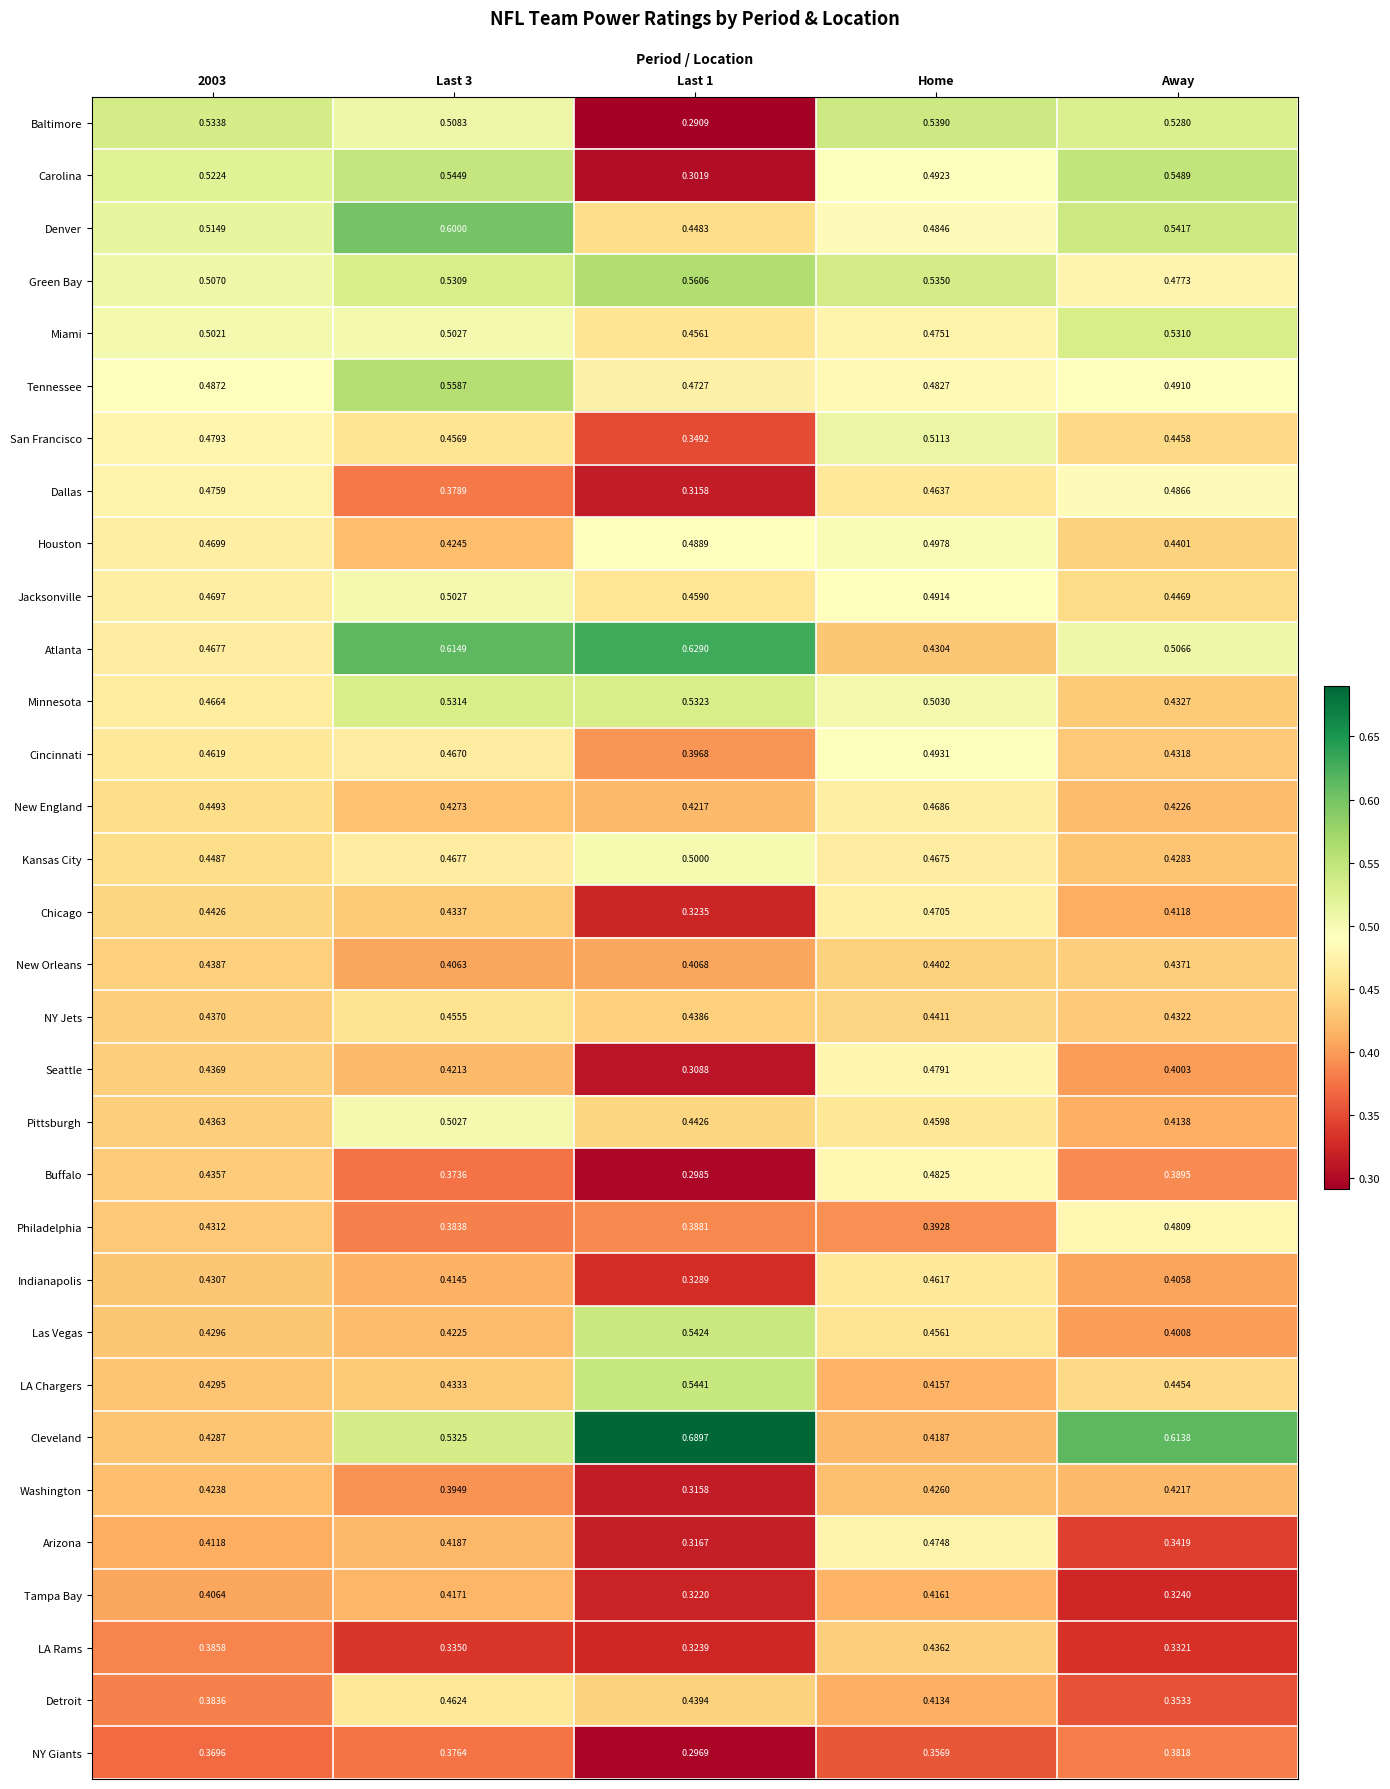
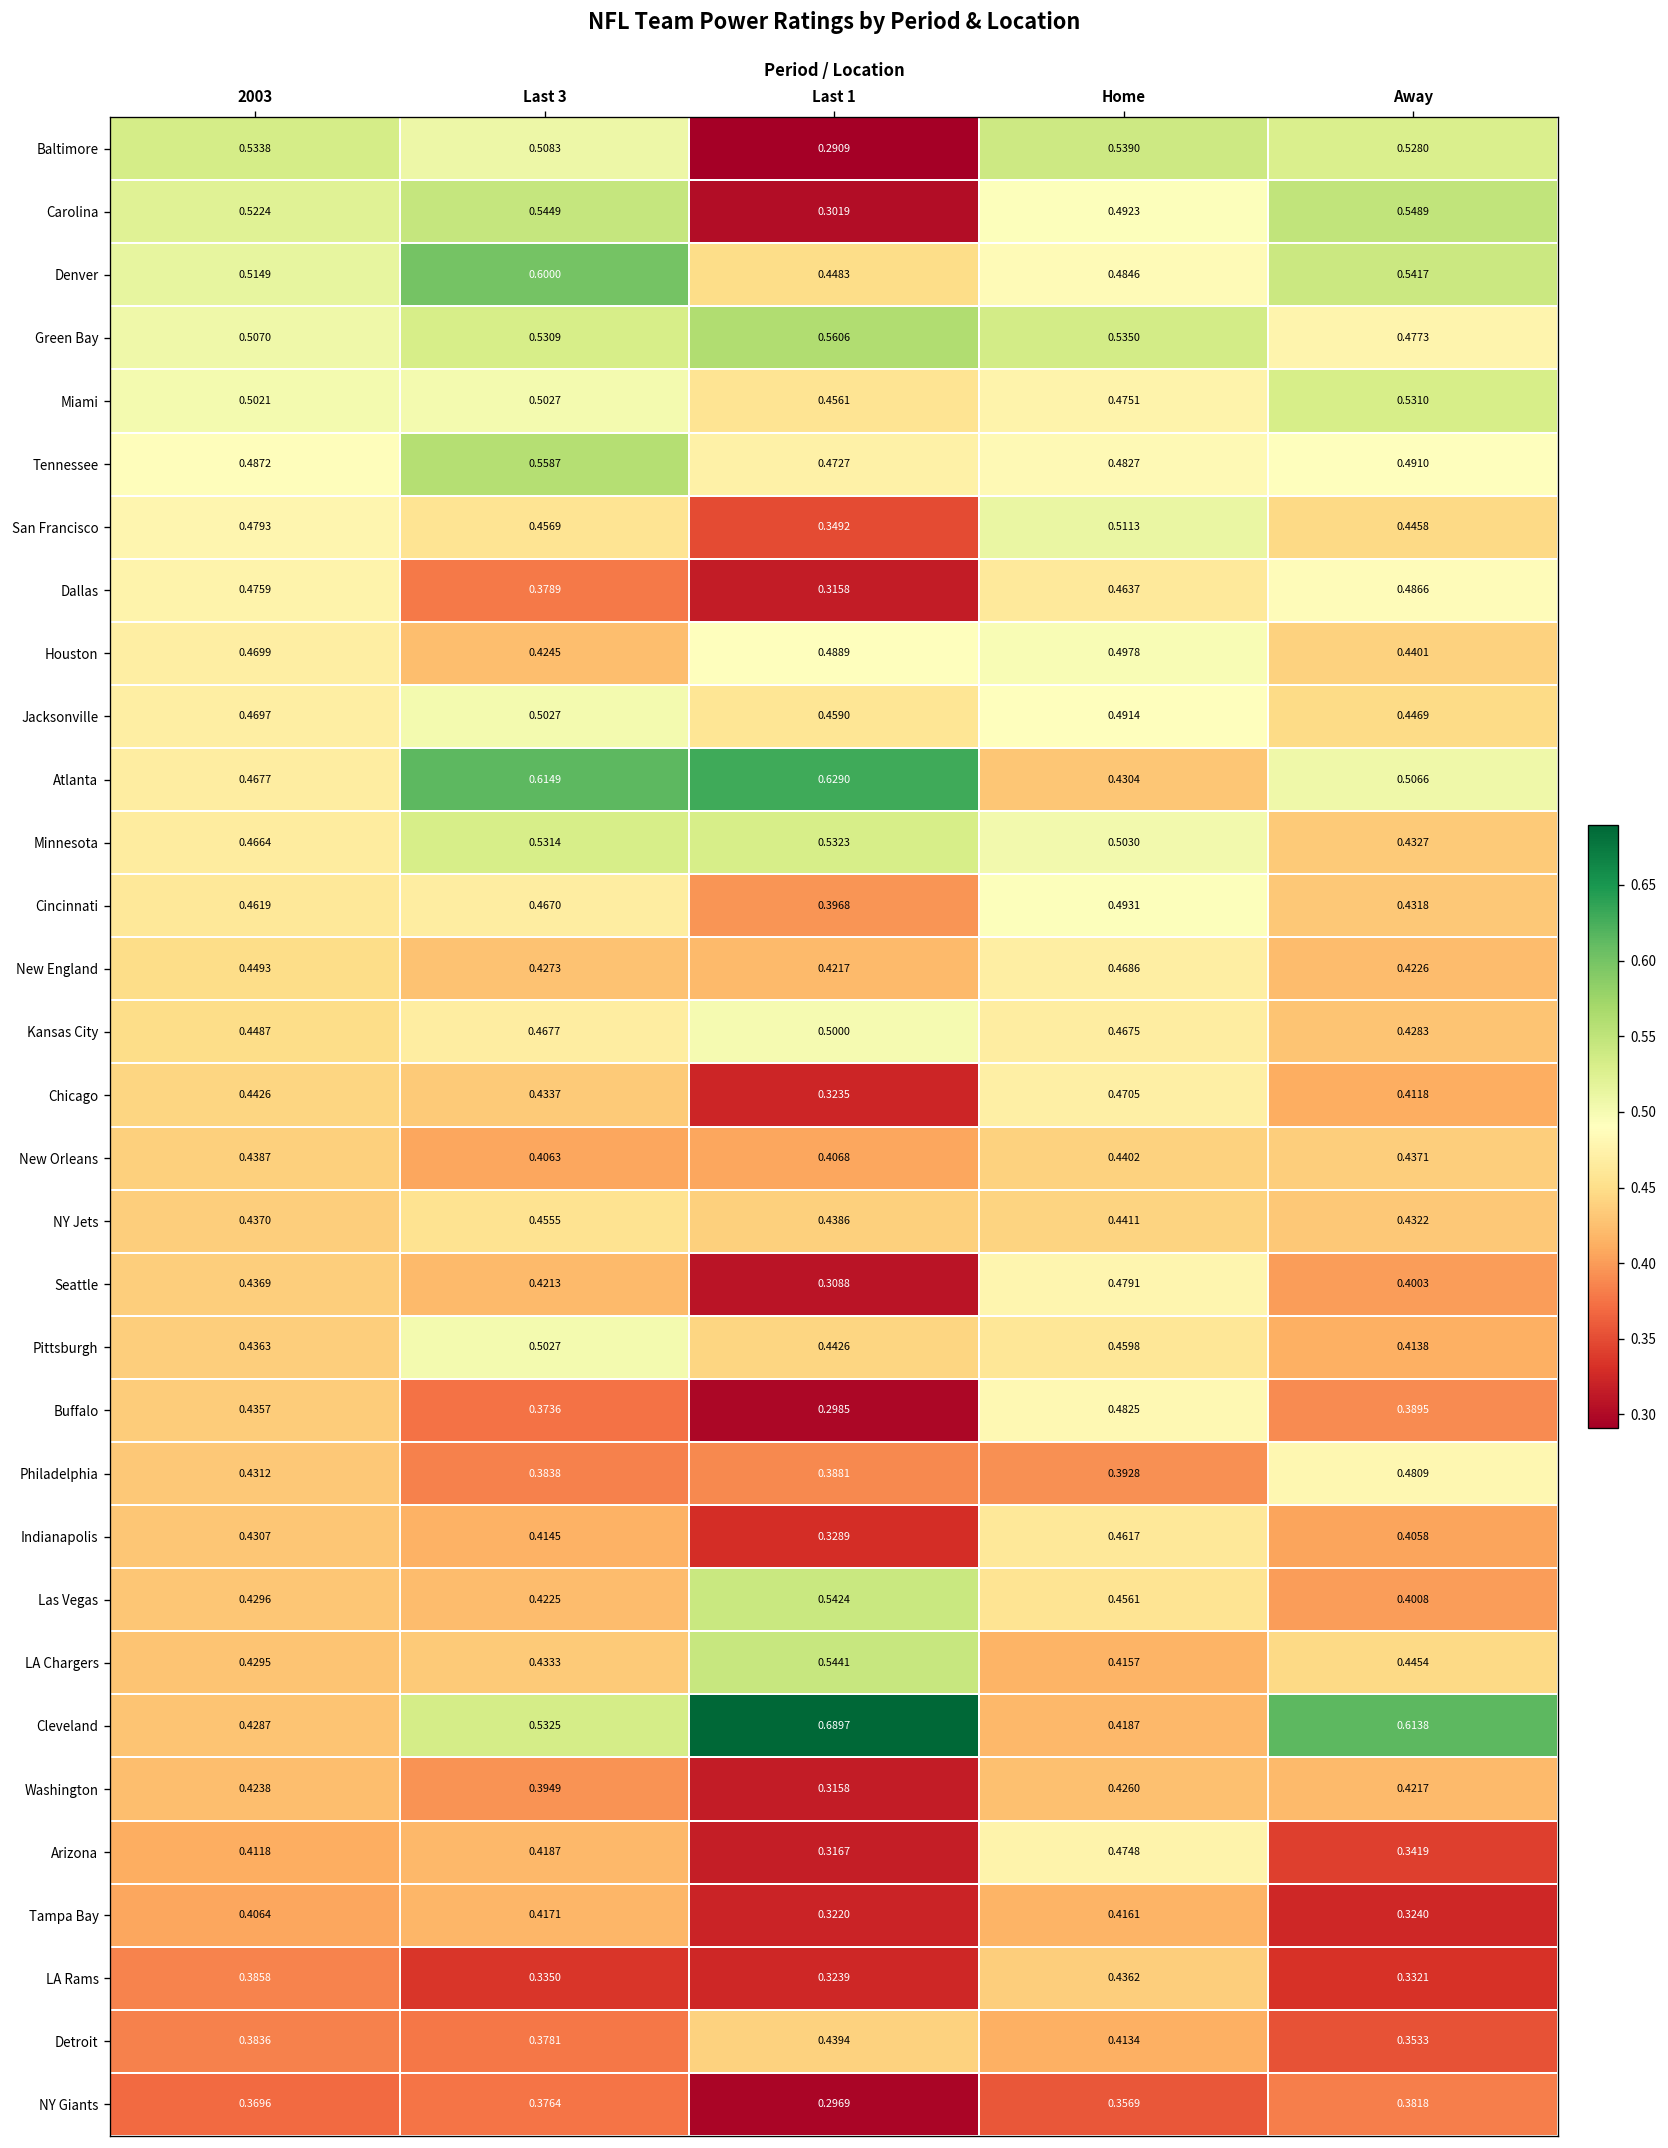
  {
    "Baltimore": {
      "2003": 0.5338,
      "Last 3": 0.5083,
      "Last 1": 0.2909,
      "Home": 0.5390,
      "Away": 0.5280
    },
    "Carolina": {
      "2003": 0.5224,
      "Last 3": 0.5449,
      "Last 1": 0.3019,
      "Home": 0.4923,
      "Away": 0.5489
    },
    "Denver": {
      "2003": 0.5149,
      "Last 3": 0.6000,
      "Last 1": 0.4483,
      "Home": 0.4846,
      "Away": 0.5417
    },
    "Green Bay": {
      "2003": 0.5070,
      "Last 3": 0.5309,
      "Last 1": 0.5606,
      "Home": 0.5350,
      "Away": 0.4773
    },
    "Miami": {
      "2003": 0.5021,
      "Last 3": 0.5027,
      "Last 1": 0.4561,
      "Home": 0.4751,
      "Away": 0.5310
    },
    "Tennessee": {
      "2003": 0.4872,
      "Last 3": 0.5587,
      "Last 1": 0.4727,
      "Home": 0.4827,
      "Away": 0.4910
    },
    "San Francisco": {
      "2003": 0.4793,
      "Last 3": 0.4569,
      "Last 1": 0.3492,
      "Home": 0.5113,
      "Away": 0.4458
    },
    "Dallas": {
      "2003": 0.4759,
      "Last 3": 0.3789,
      "Last 1": 0.3158,
      "Home": 0.4637,
      "Away": 0.4866
    },
    "Houston": {
      "2003": 0.4699,
      "Last 3": 0.4245,
      "Last 1": 0.4889,
      "Home": 0.4978,
      "Away": 0.4401
    },
    "Jacksonville": {
      "2003": 0.4697,
      "Last 3": 0.5027,
      "Last 1": 0.4590,
      "Home": 0.4914,
      "Away": 0.4469
    },
    "Atlanta": {
      "2003": 0.4677,
      "Last 3": 0.6149,
      "Last 1": 0.6290,
      "Home": 0.4304,
      "Away": 0.5066
    },
    "Minnesota": {
      "2003": 0.4664,
      "Last 3": 0.5314,
      "Last 1": 0.5323,
      "Home": 0.5030,
      "Away": 0.4327
    },
    "Cincinnati": {
      "2003": 0.4619,
      "Last 3": 0.4670,
      "Last 1": 0.3968,
      "Home": 0.4931,
      "Away": 0.4318
    },
    "New England": {
      "2003": 0.4493,
      "Last 3": 0.4273,
      "Last 1": 0.4217,
      "Home": 0.4686,
      "Away": 0.4226
    },
    "Kansas City": {
      "2003": 0.4487,
      "Last 3": 0.4677,
      "Last 1": 0.5000,
      "Home": 0.4675,
      "Away": 0.4283
    },
    "Chicago": {
      "2003": 0.4426,
      "Last 3": 0.4337,
      "Last 1": 0.3235,
      "Home": 0.4705,
      "Away": 0.4118
    },
    "New Orleans": {
      "2003": 0.4387,
      "Last 3": 0.4063,
      "Last 1": 0.4068,
      "Home": 0.4402,
      "Away": 0.4371
    },
    "NY Jets": {
      "2003": 0.4370,
      "Last 3": 0.4555,
      "Last 1": 0.4386,
      "Home": 0.4411,
      "Away": 0.4322
    },
    "Seattle": {
      "2003": 0.4369,
      "Last 3": 0.4213,
      "Last 1": 0.3088,
      "Home": 0.4791,
      "Away": 0.4003
    },
    "Pittsburgh": {
      "2003": 0.4363,
      "Last 3": 0.5027,
      "Last 1": 0.4426,
      "Home": 0.4598,
      "Away": 0.4138
    },
    "Buffalo": {
      "2003": 0.4357,
      "Last 3": 0.3736,
      "Last 1": 0.2985,
      "Home": 0.4825,
      "Away": 0.3895
    },
    "Philadelphia": {
      "2003": 0.4312,
      "Last 3": 0.3838,
      "Last 1": 0.3881,
      "Home": 0.3928,
      "Away": 0.4809
    },
    "Indianapolis": {
      "2003": 0.4307,
      "Last 3": 0.4145,
      "Last 1": 0.3289,
      "Home": 0.4617,
      "Away": 0.4058
    },
    "Las Vegas": {
      "2003": 0.4296,
      "Last 3": 0.4225,
      "Last 1": 0.5424,
      "Home": 0.4561,
      "Away": 0.4008
    },
    "LA Chargers": {
      "2003": 0.4295,
      "Last 3": 0.4333,
      "Last 1": 0.5441,
      "Home": 0.4157,
      "Away": 0.4454
    },
    "Cleveland": {
      "2003": 0.4287,
      "Last 3": 0.5325,
      "Last 1": 0.6897,
      "Home": 0.4187,
      "Away": 0.6138
    },
    "Washington": {
      "2003": 0.4238,
      "Last 3": 0.3949,
      "Last 1": 0.3158,
      "Home": 0.4260,
      "Away": 0.4217
    },
    "Arizona": {
      "2003": 0.4118,
      "Last 3": 0.4187,
      "Last 1": 0.3167,
      "Home": 0.4748,
      "Away": 0.3419
    },
    "Tampa Bay": {
      "2003": 0.4064,
      "Last 3": 0.4171,
      "Last 1": 0.3220,
      "Home": 0.4161,
      "Away": 0.3240
    },
    "LA Rams": {
      "2003": 0.3858,
      "Last 3": 0.3350,
      "Last 1": 0.3239,
      "Home": 0.4362,
      "Away": 0.3321
    },
    "Detroit": {
      "2003": 0.3836,
-     "Last 3": 0.4624,
+     "Last 3": 0.3781,
      "Last 1": 0.4394,
      "Home": 0.4134,
      "Away": 0.3533
    },
    "NY Giants": {
      "2003": 0.3696,
      "Last 3": 0.3764,
      "Last 1": 0.2969,
      "Home": 0.3569,
      "Away": 0.3818
    }
  }
